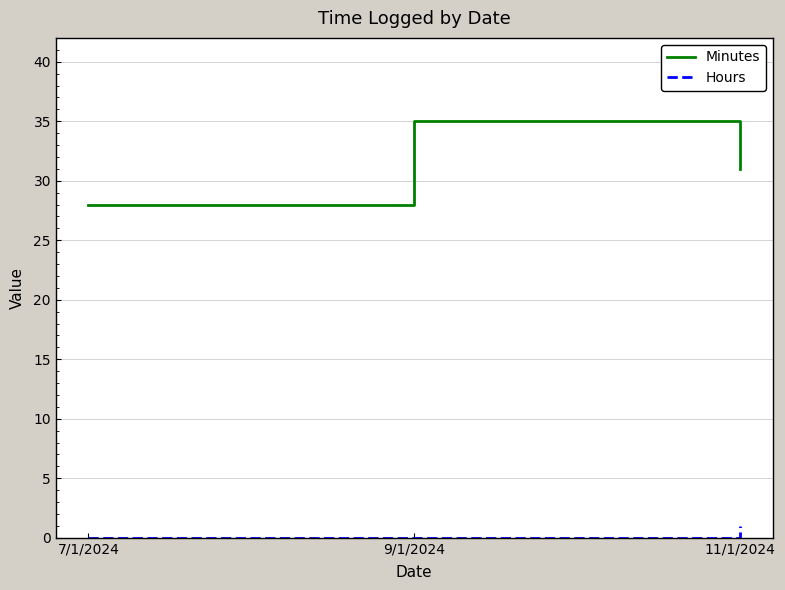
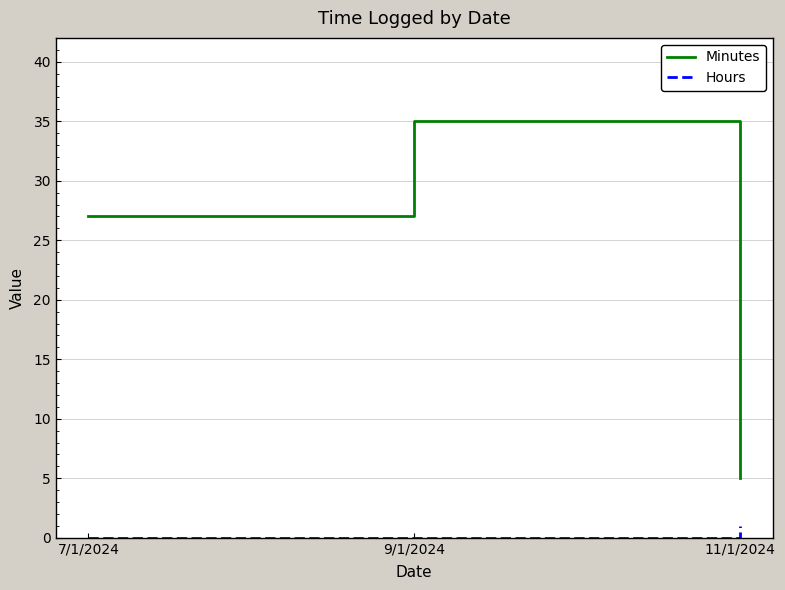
  {
    "Minutes": {
-     "7/1/2024": 28,
+     "7/1/2024": 27,
      "9/1/2024": 35,
-     "11/1/2024": 31
+     "11/1/2024": 5
    },
    "Hours": {
      "7/1/2024": 0,
      "9/1/2024": 0,
      "11/1/2024": 1
    }
  }
